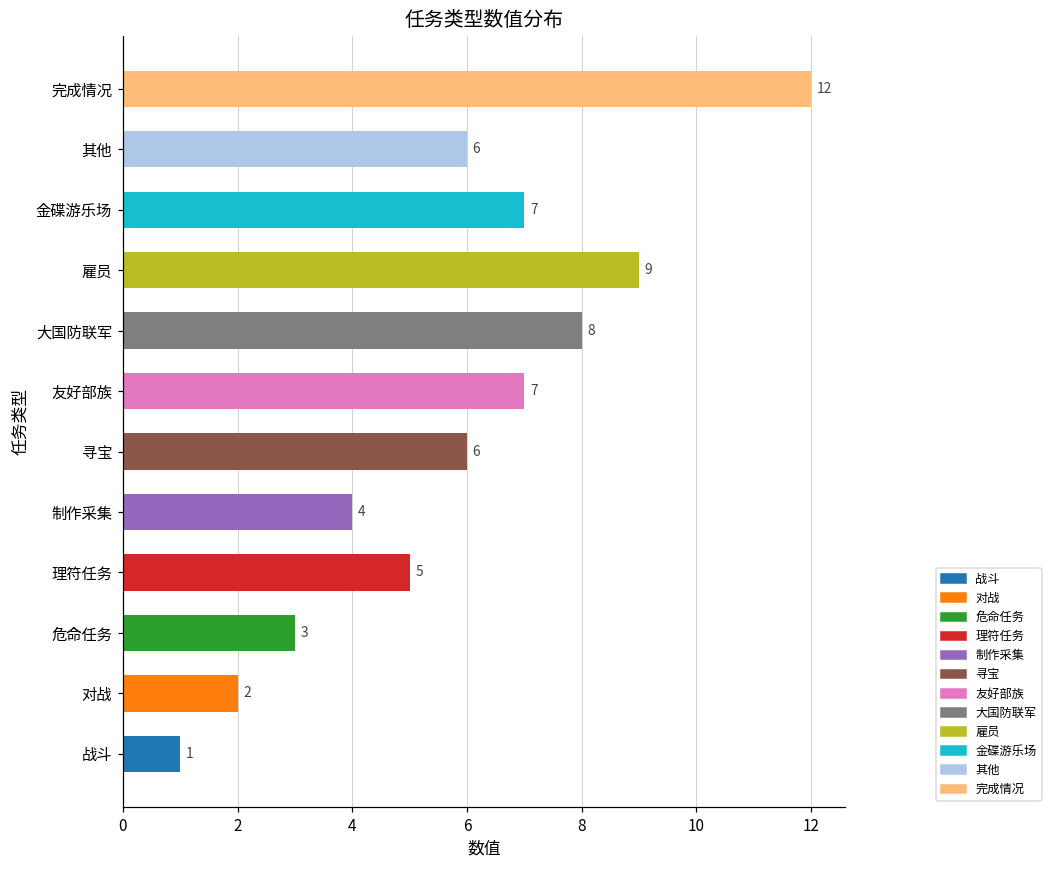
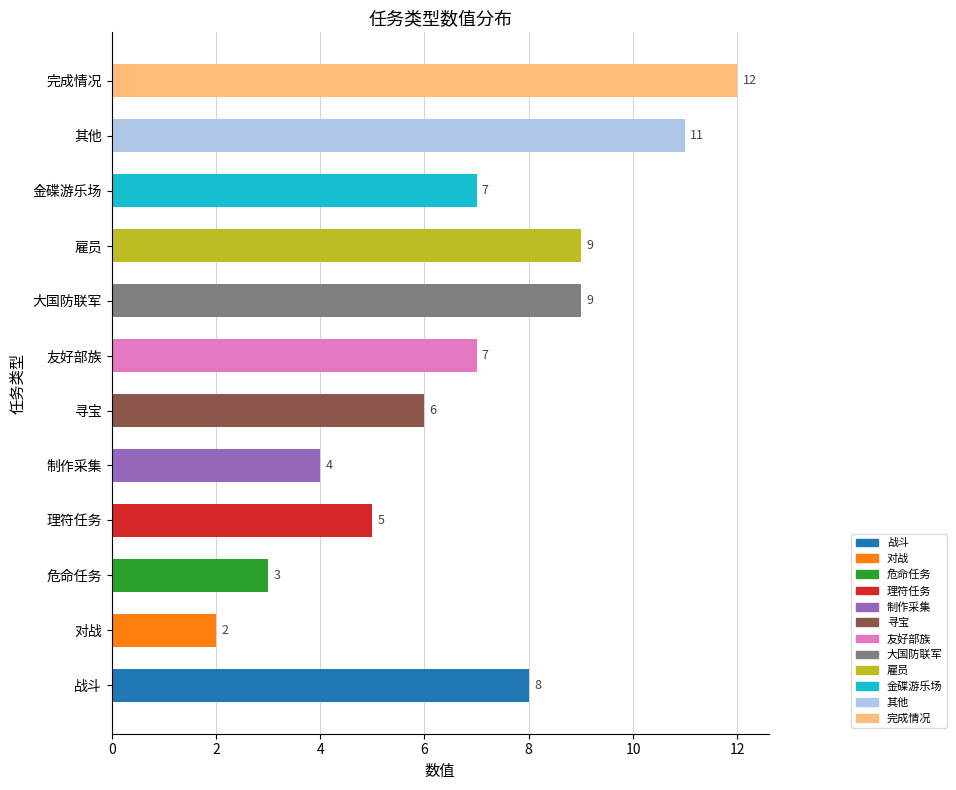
  {
    "完成情况": 12,
-   "其他": 6,
+   "其他": 11,
    "金碟游乐场": 7,
    "雇员": 9,
-   "大国防联军": 8,
+   "大国防联军": 9,
    "友好部族": 7,
    "寻宝": 6,
    "制作采集": 4,
    "理符任务": 5,
    "危命任务": 3,
    "对战": 2,
-   "战斗": 1
+   "战斗": 8
  }
